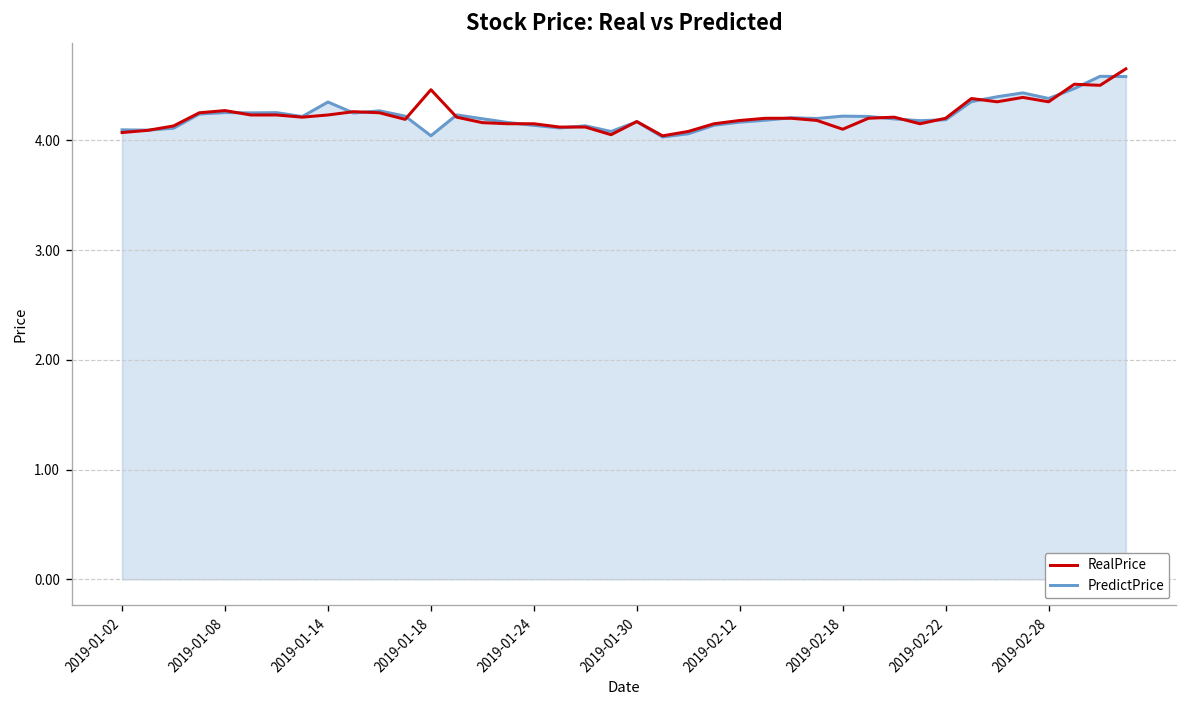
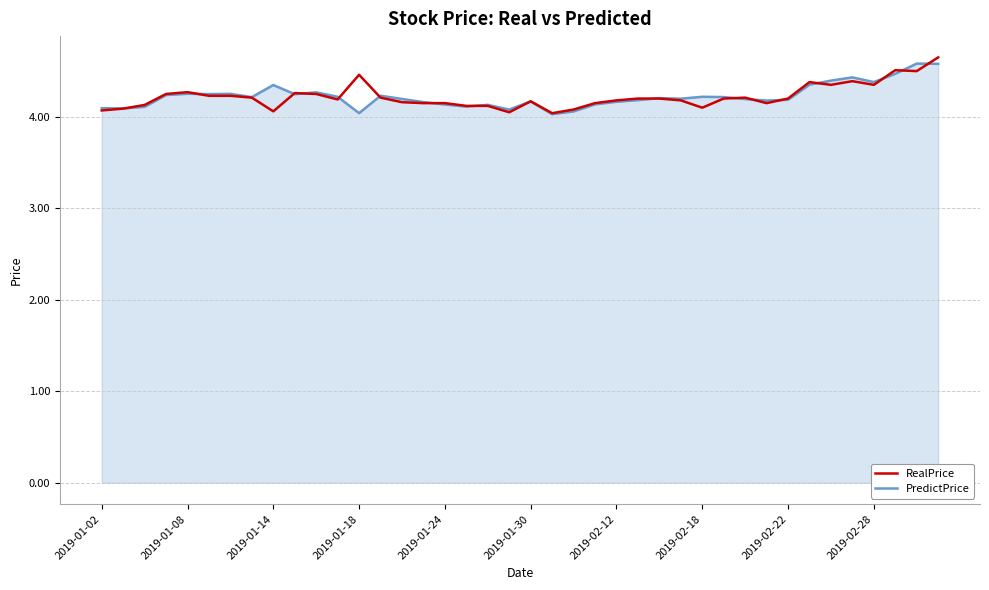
  {
    "RealPrice": {
-     "2019-01-14": 4.2,
+     "2019-01-14": 4.1,
      "2019-01-18": 4.5,
      "2019-02-18": 4.1,
      "2019-02-28": 4.4
    },
    "PredictPrice": {
      "2019-01-14": 4.3,
      "2019-01-18": 4.0,
      "2019-02-18": 4.2,
      "2019-02-28": 4.4
    }
  }
